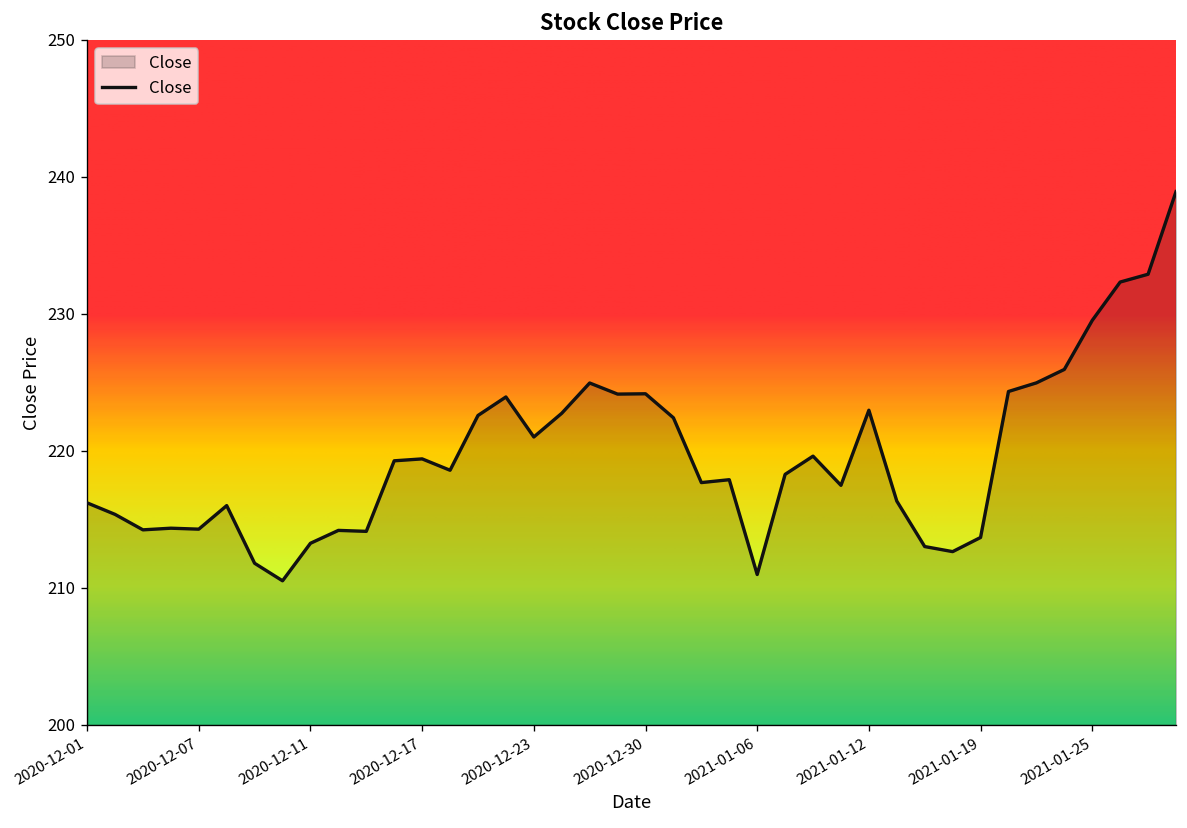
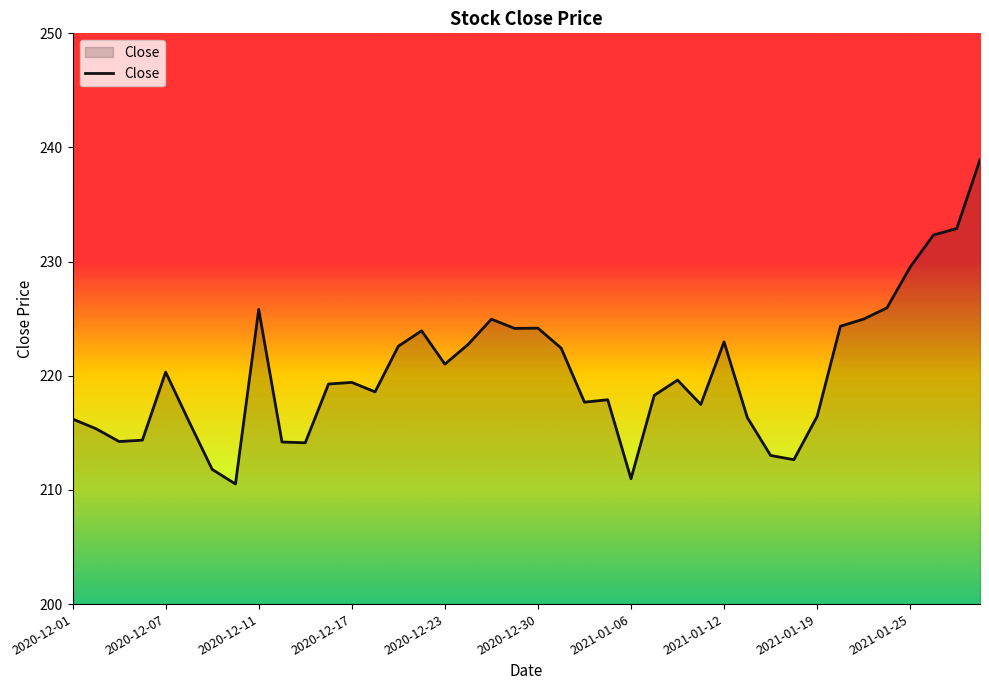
  {
    "2020-12-01": 216.2,
-   "2020-12-07": 214.3,
-   "2020-12-11": 213.3,
+   "2020-12-07": 220.3,
+   "2020-12-11": 225.8,
    "2020-12-17": 219.4,
    "2020-12-23": 221.0,
    "2020-12-30": 224.2,
    "2021-01-06": 211.0,
    "2021-01-12": 223.0,
-   "2021-01-19": 213.7,
+   "2021-01-19": 216.4,
    "2021-01-25": 229.5
  }
